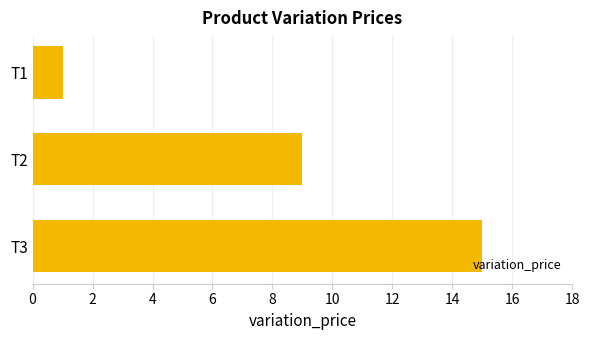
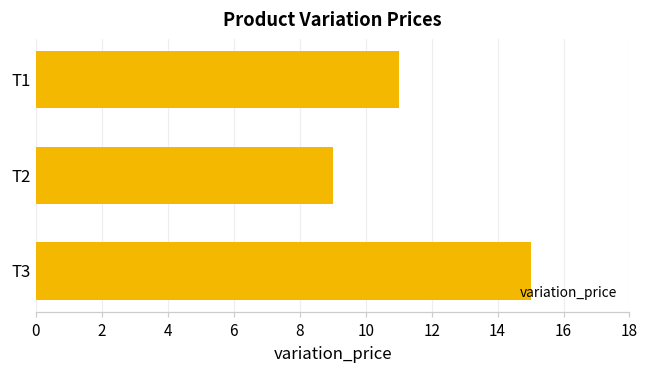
  {
-   "T1": 1,
+   "T1": 11,
    "T2": 9,
    "T3": 15
  }
